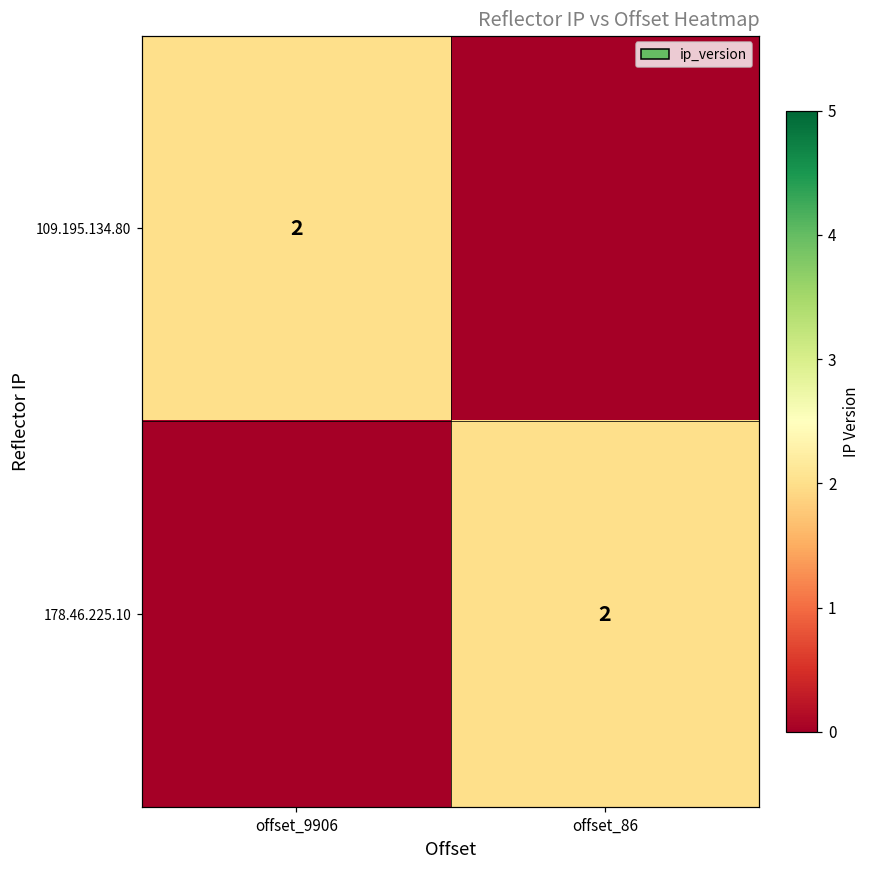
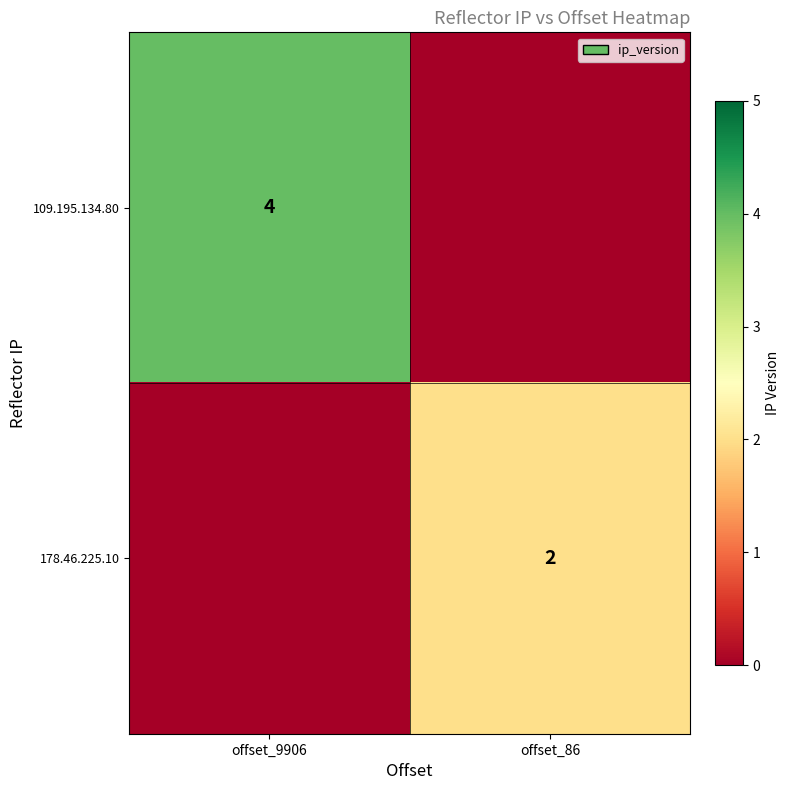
  {
    "109.195.134.80": {
-     "offset_9906": 2
+     "offset_9906": 4
    },
    "178.46.225.10": {
      "offset_86": 2
    }
  }
